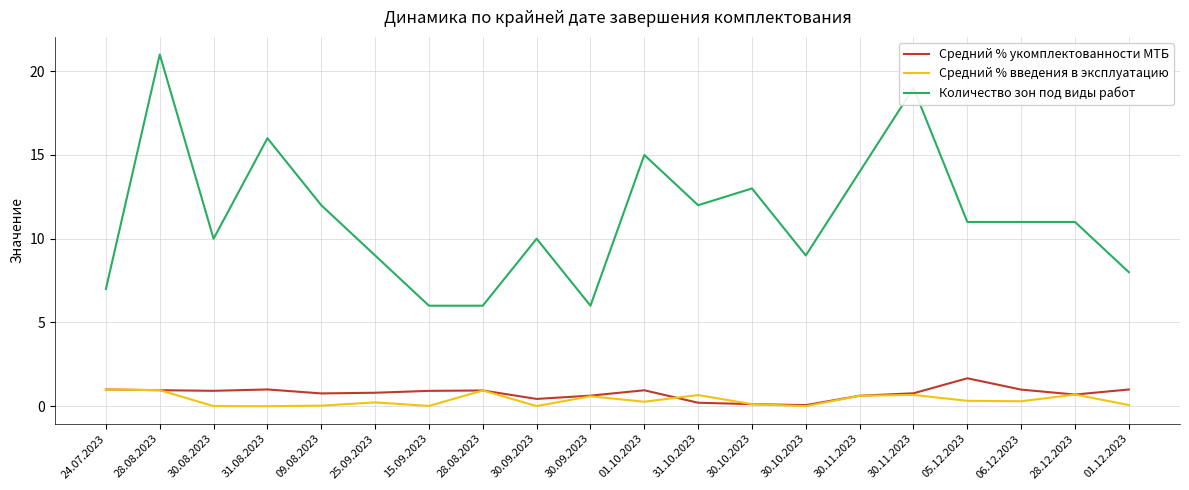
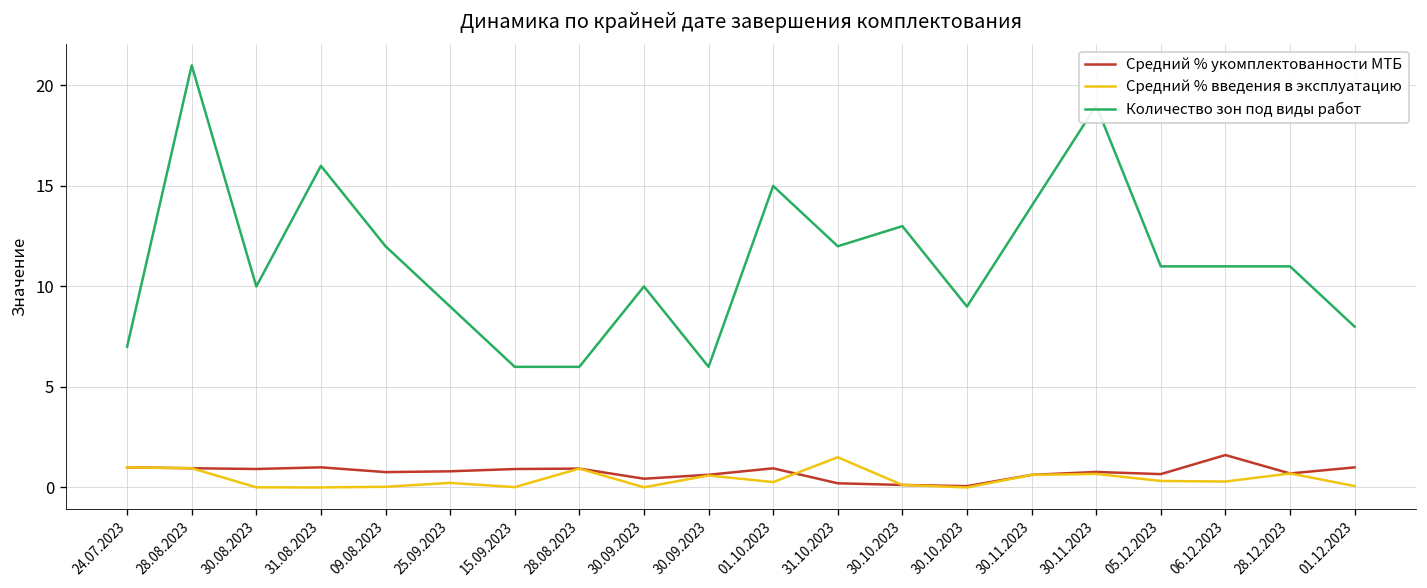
  {
    "Средний % укомплектованности МТБ": {
      "30.08.2023": 0.9,
      "31.08.2023": 1.0,
      "09.08.2023": 0.8,
      "25.09.2023": 0.8,
      "15.09.2023": 0.9,
      "01.10.2023": 1.0,
      "31.10.2023": 0.2,
-     "05.12.2023": 1.7,
-     "06.12.2023": 1.0,
+     "05.12.2023": 0.7,
+     "06.12.2023": 1.6,
      "01.12.2023": 1.0
    },
    "Средний % введения в эксплуатацию": {
      "30.08.2023": 0.0,
      "31.08.2023": 0.0,
      "09.08.2023": 0.0,
      "25.09.2023": 0.2,
      "15.09.2023": 0.0,
      "01.10.2023": 0.3,
-     "31.10.2023": 0.7,
+     "31.10.2023": 1.5,
      "05.12.2023": 0.3,
      "06.12.2023": 0.3,
      "01.12.2023": 0.1
    },
    "Количество зон под виды работ": {
      "24.07.2023": 7.0,
      "30.08.2023": 10.0,
      "31.08.2023": 16.0,
      "09.08.2023": 12.0,
      "25.09.2023": 9.0,
      "15.09.2023": 6.0,
      "01.10.2023": 15.0,
      "31.10.2023": 12.0,
      "05.12.2023": 11.0,
      "06.12.2023": 11.0,
      "28.12.2023": 11.0,
      "01.12.2023": 8.0
    }
  }
